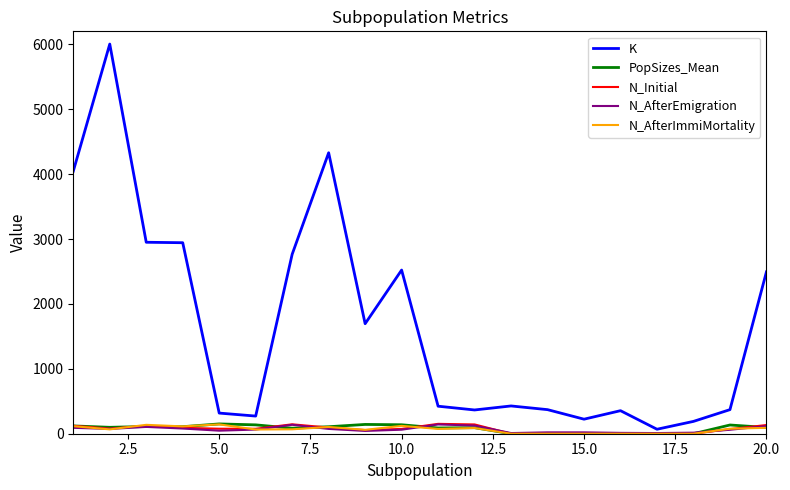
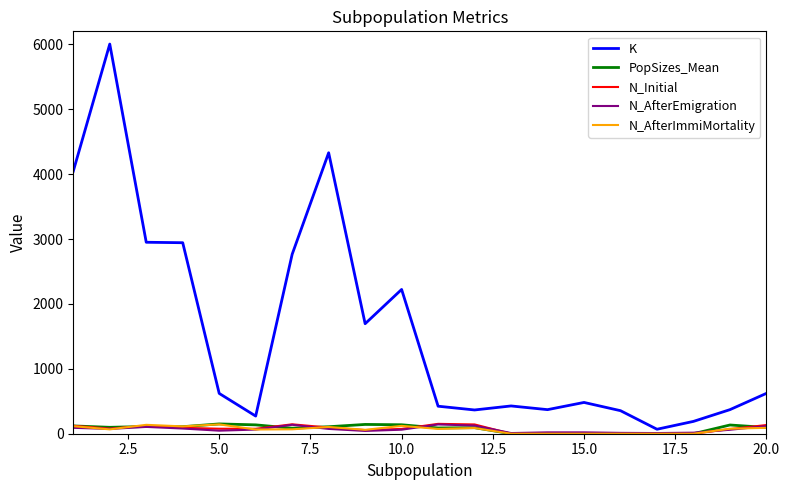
  {
    "K": {
-     "5.0": 300,
-     "10.0": 2500,
-     "15.0": 200,
-     "20.0": 2500
+     "5.0": 600,
+     "10.0": 2200,
+     "15.0": 500,
+     "20.0": 600
    }
  }
